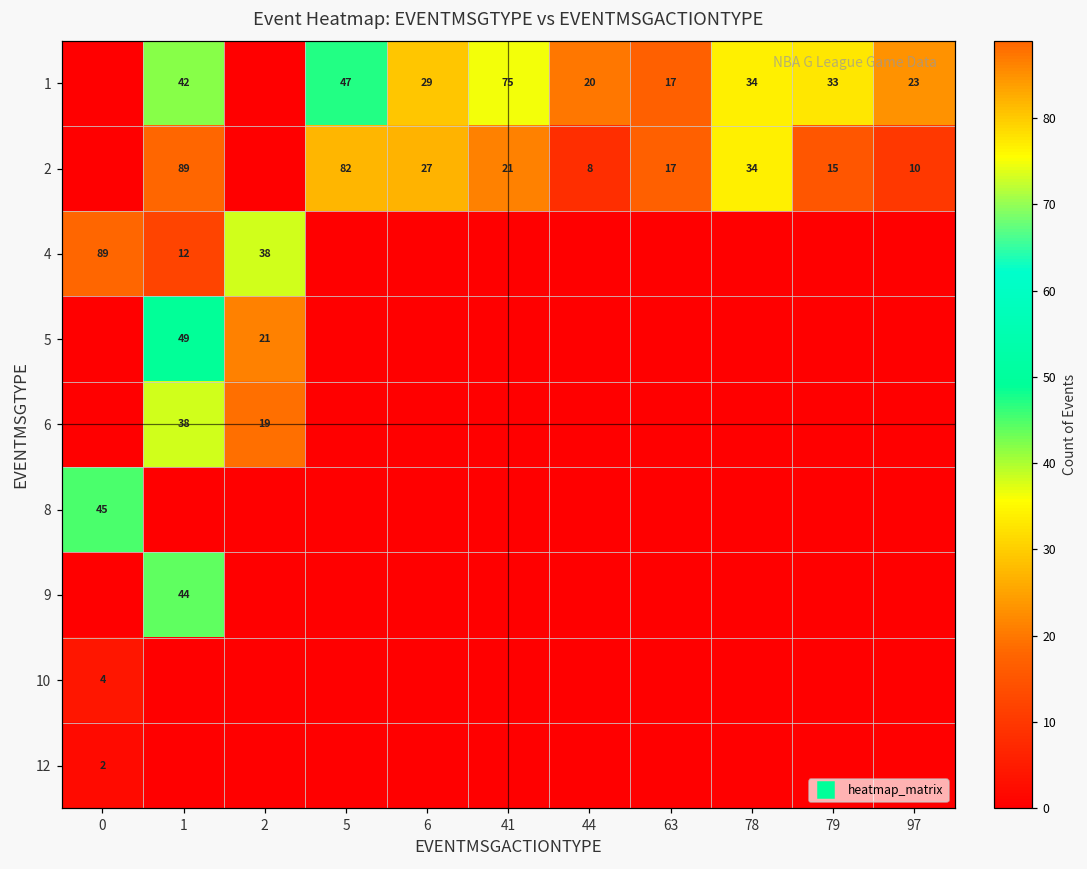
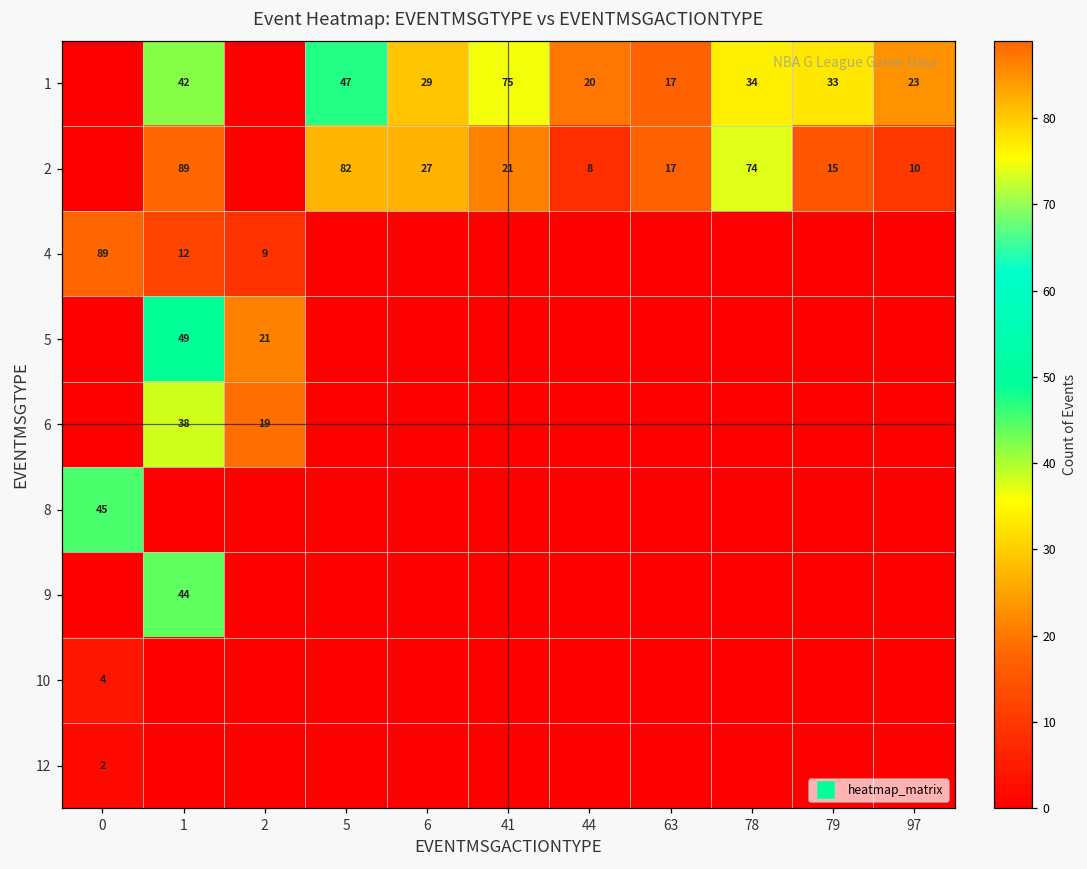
  {
    "1": {
      "1": 42,
      "5": 47,
      "6": 29,
      "41": 75,
      "44": 20,
      "63": 17,
      "78": 34,
      "97": 23
    },
    "2": {
      "1": 89,
      "5": 82,
      "6": 27,
      "41": 21,
      "44": 8,
      "63": 17,
-     "78": 34,
+     "78": 74,
      "79": 15,
      "97": 10
    },
    "4": {
      "0": 89,
      "1": 12,
-     "2": 38
+     "2": 9
    },
    "5": {
      "1": 49,
      "2": 21
    },
    "6": {
      "1": 38,
      "2": 19
    },
    "8": {
      "0": 45
    },
    "9": {
      "1": 44
    },
    "10": {
      "0": 4
    },
    "12": {
      "0": 2
    }
  }
